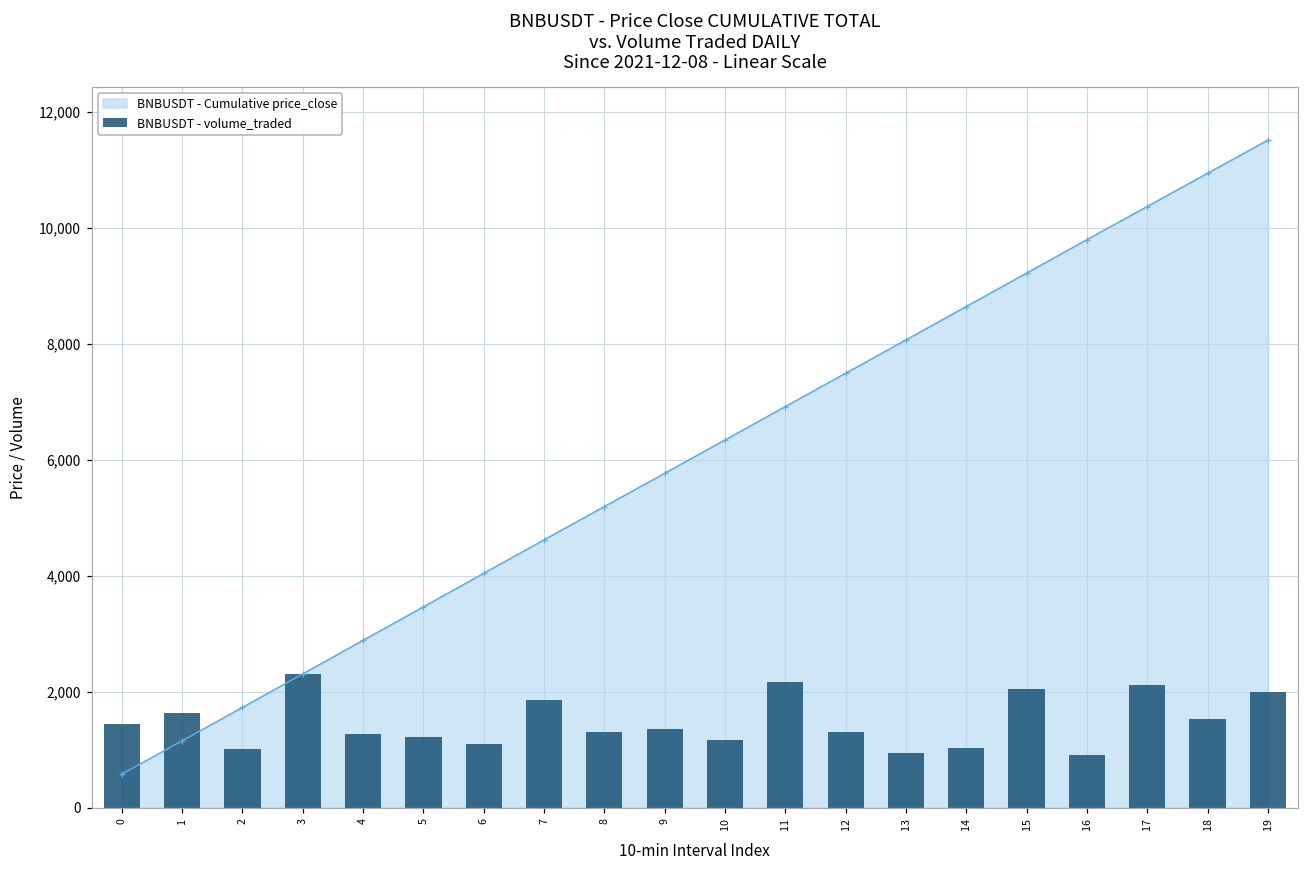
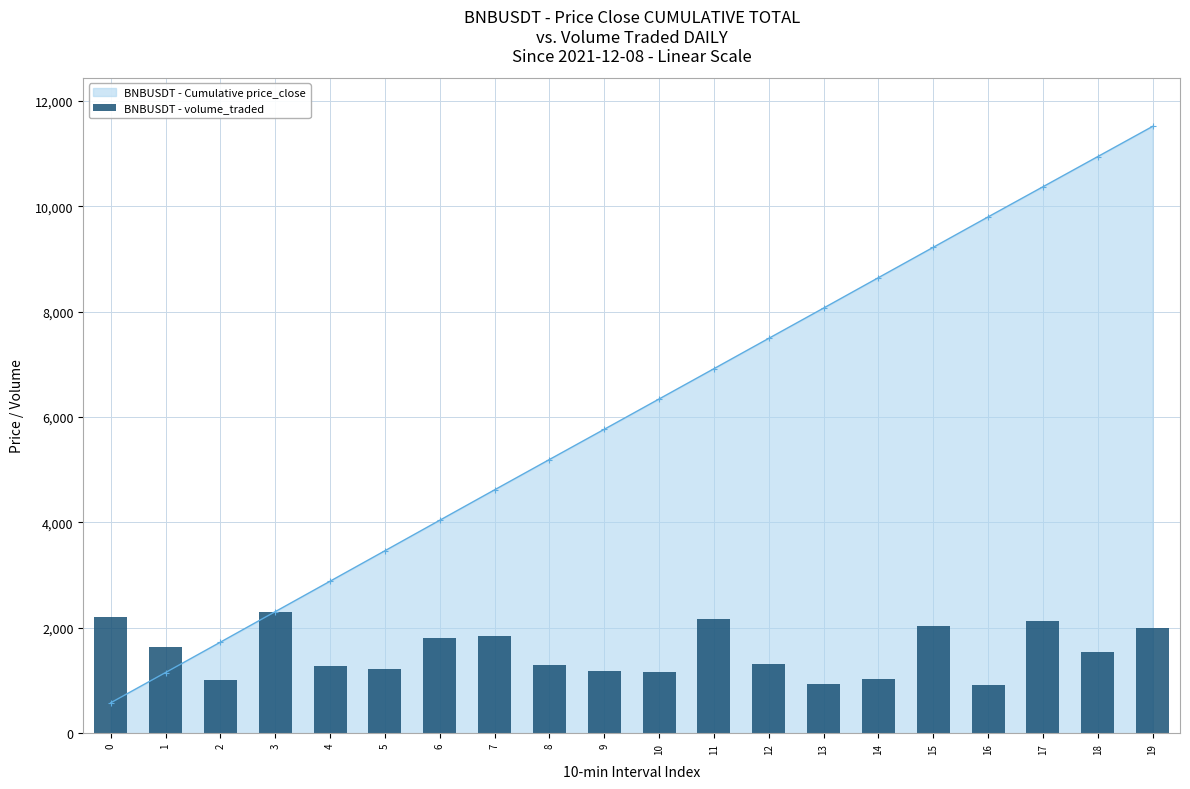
  {
    "BNBUSDT - volume_traded": {
-     "0": "1,400",
+     "0": "2,200",
      "1": "1,600",
      "2": "1,000",
      "3": "2,300",
      "4": "1,300",
      "5": "1,200",
-     "6": "1,100",
+     "6": "1,800",
      "7": "1,800",
      "8": "1,300",
-     "9": "1,400",
+     "9": "1,200",
      "10": "1,200",
      "11": "2,200",
      "12": "1,300",
      "13": "900",
      "14": "1,000",
      "15": "2,000",
      "16": "900",
      "17": "2,100",
      "18": "1,500",
      "19": "2,000"
    },
    "BNBUSDT - Cumulative price_close": {
      "0": "600",
      "1": "1,200",
      "2": "1,700",
      "3": "2,300",
      "4": "2,900",
      "5": "3,500",
      "6": "4,000",
      "7": "4,600",
      "8": "5,200",
      "9": "5,800",
      "10": "6,300",
      "11": "6,900",
      "12": "7,500",
      "13": "8,100",
      "14": "8,600",
      "15": "9,200",
      "16": "9,800",
      "17": "10,400",
      "18": "10,900",
      "19": "11,500"
    }
  }
